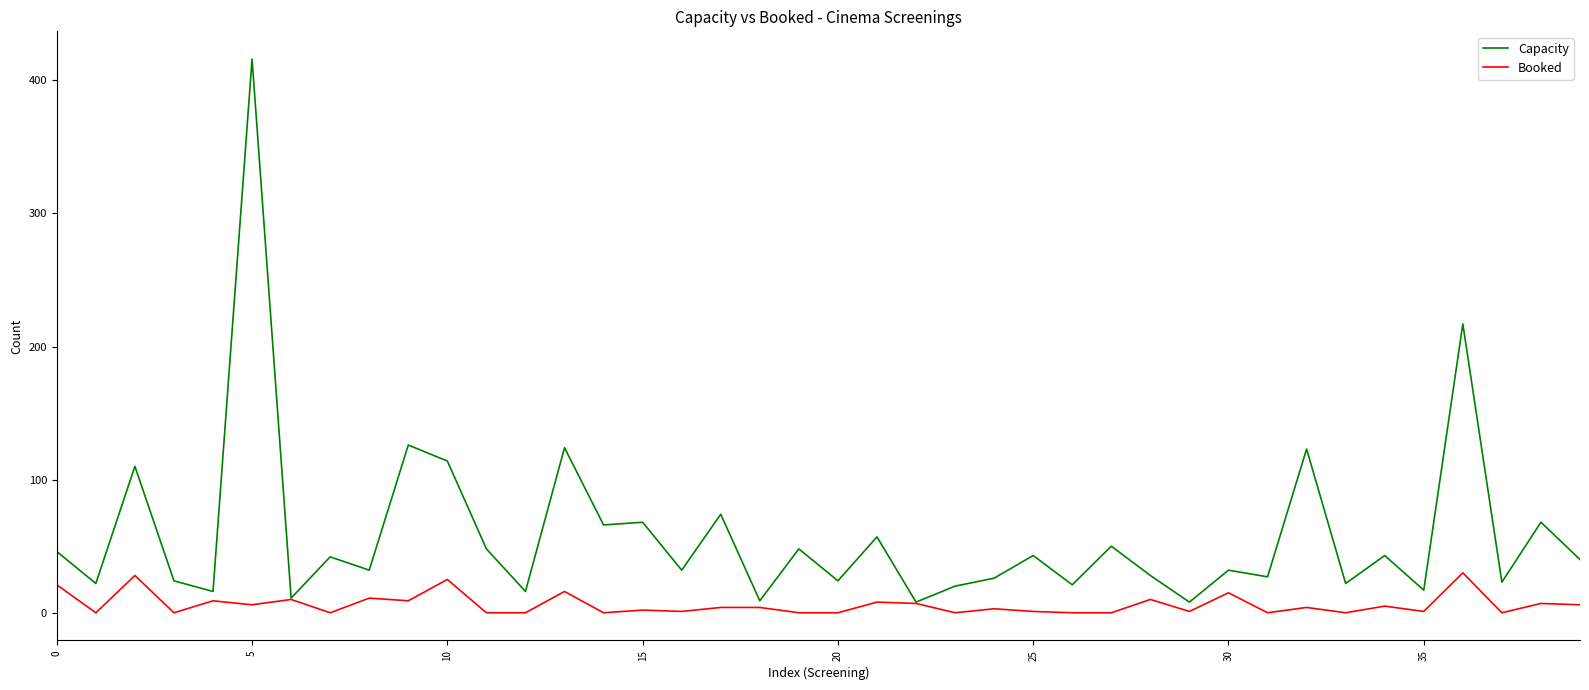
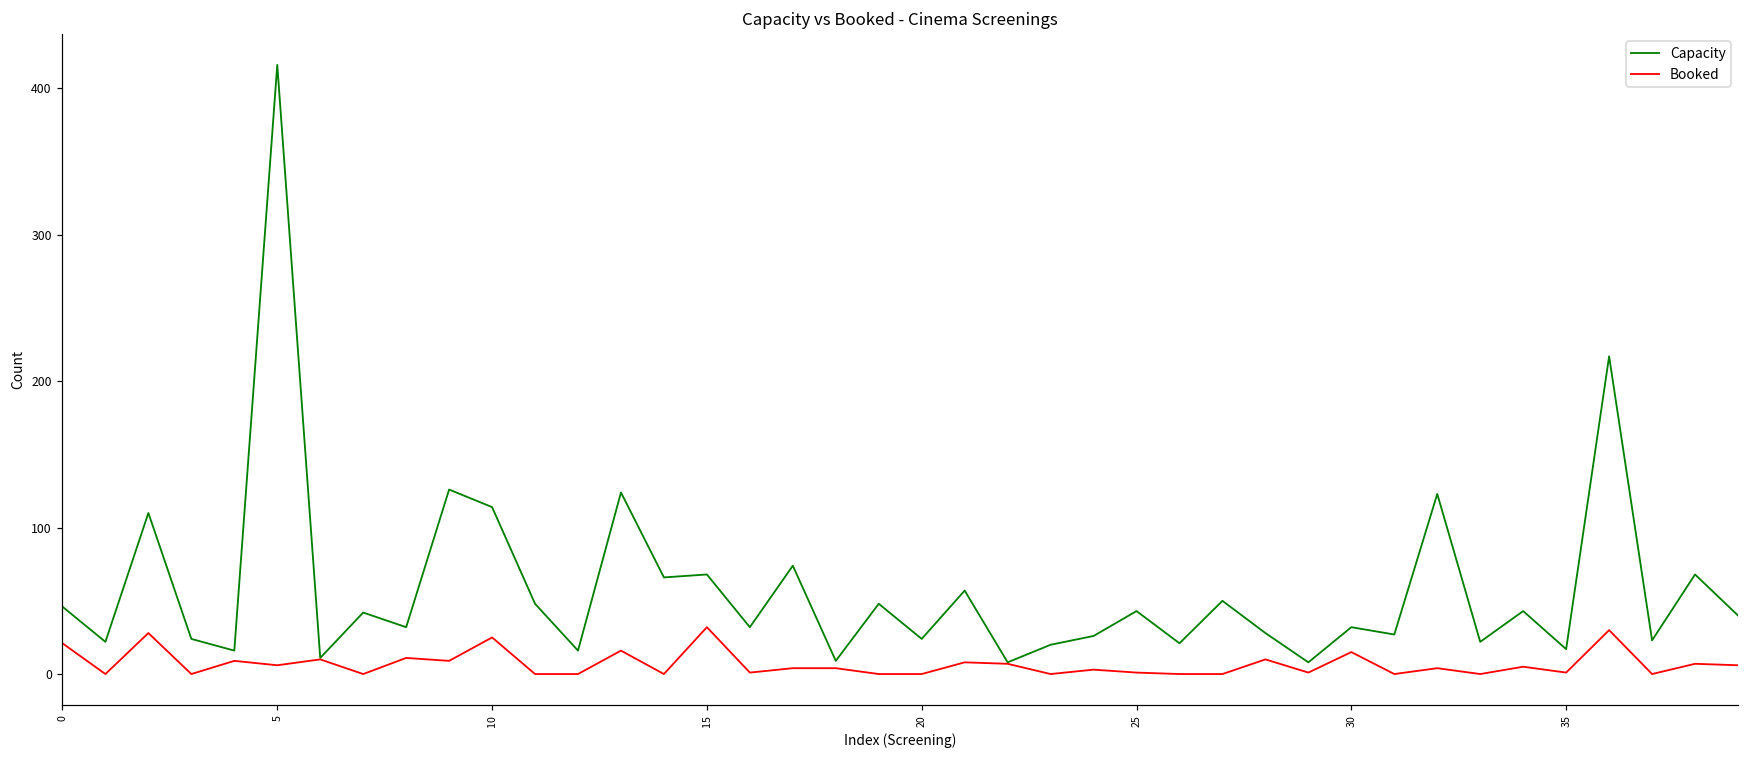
  {
    "Capacity": {
      "0": 46,
      "5": 416,
      "10": 114,
      "15": 68,
      "20": 24,
      "25": 43,
      "30": 32,
      "35": 17
    },
    "Booked": {
      "0": 21,
      "5": 6,
      "10": 25,
-     "15": 2,
+     "15": 32,
      "20": 0,
      "25": 1,
      "30": 15,
      "35": 1
    }
  }
